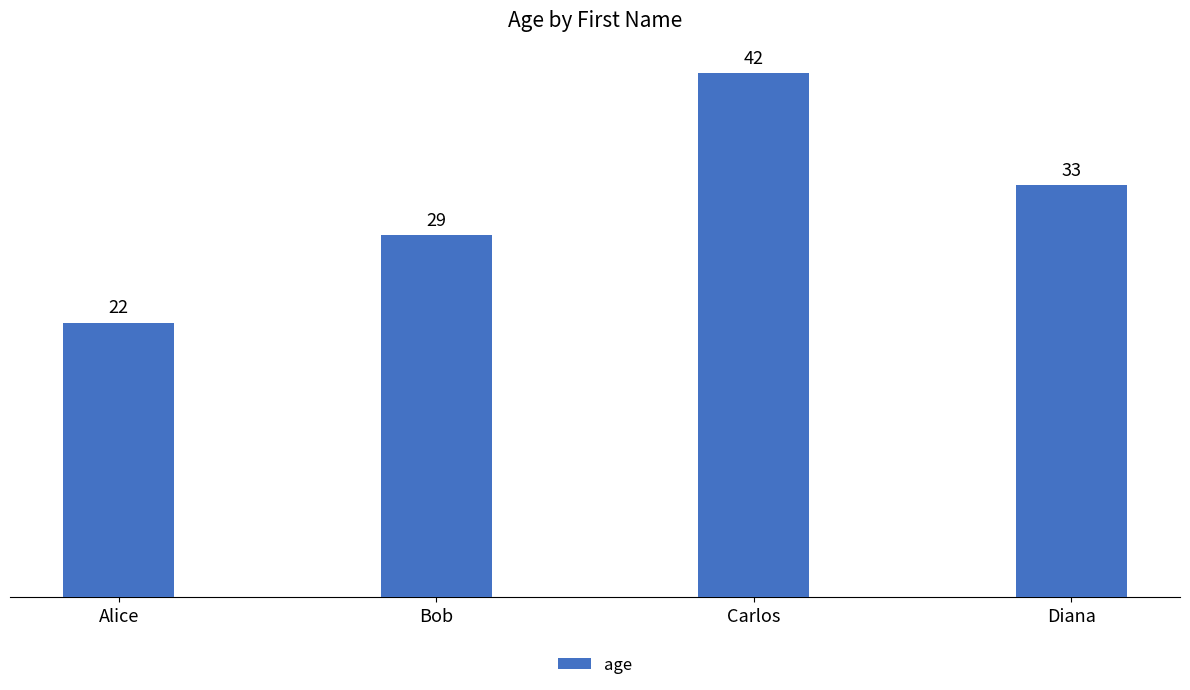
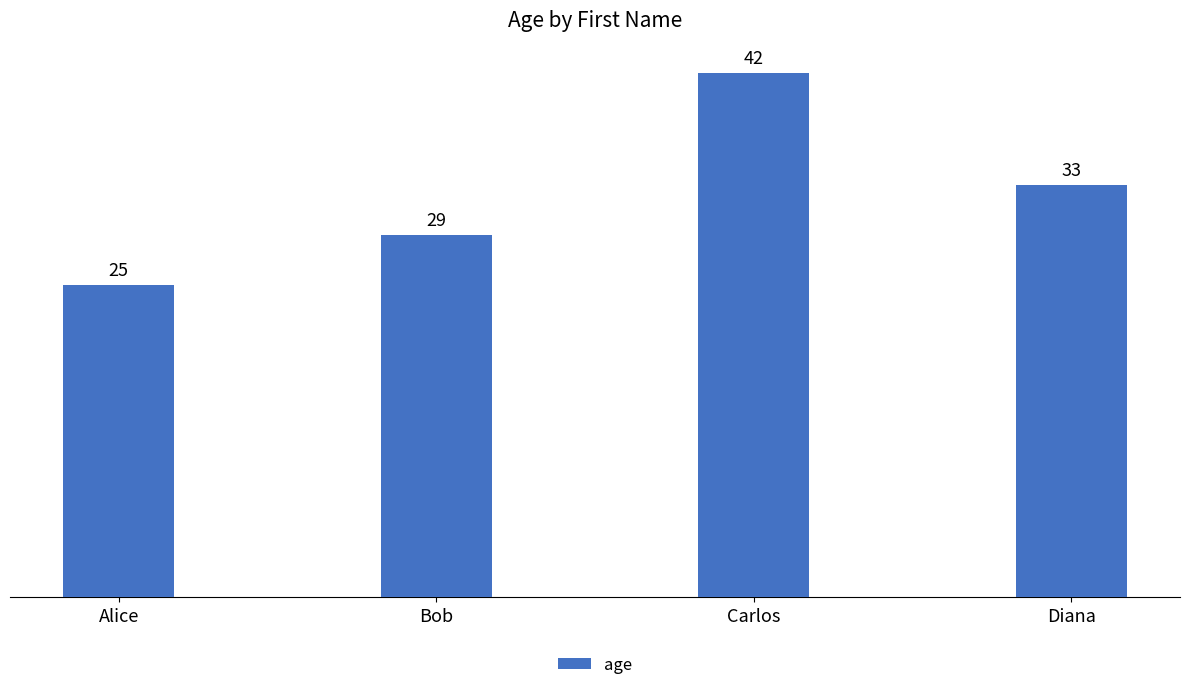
  {
-   "Alice": 22,
+   "Alice": 25,
    "Bob": 29,
    "Carlos": 42,
    "Diana": 33
  }
